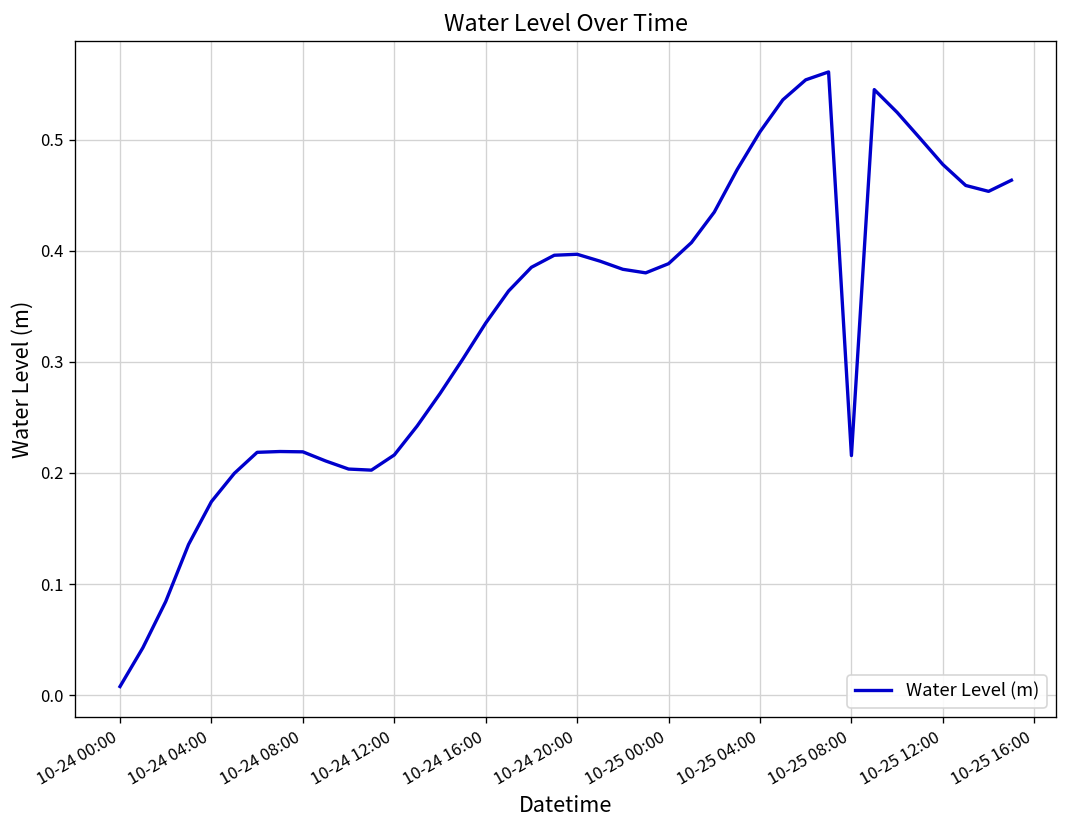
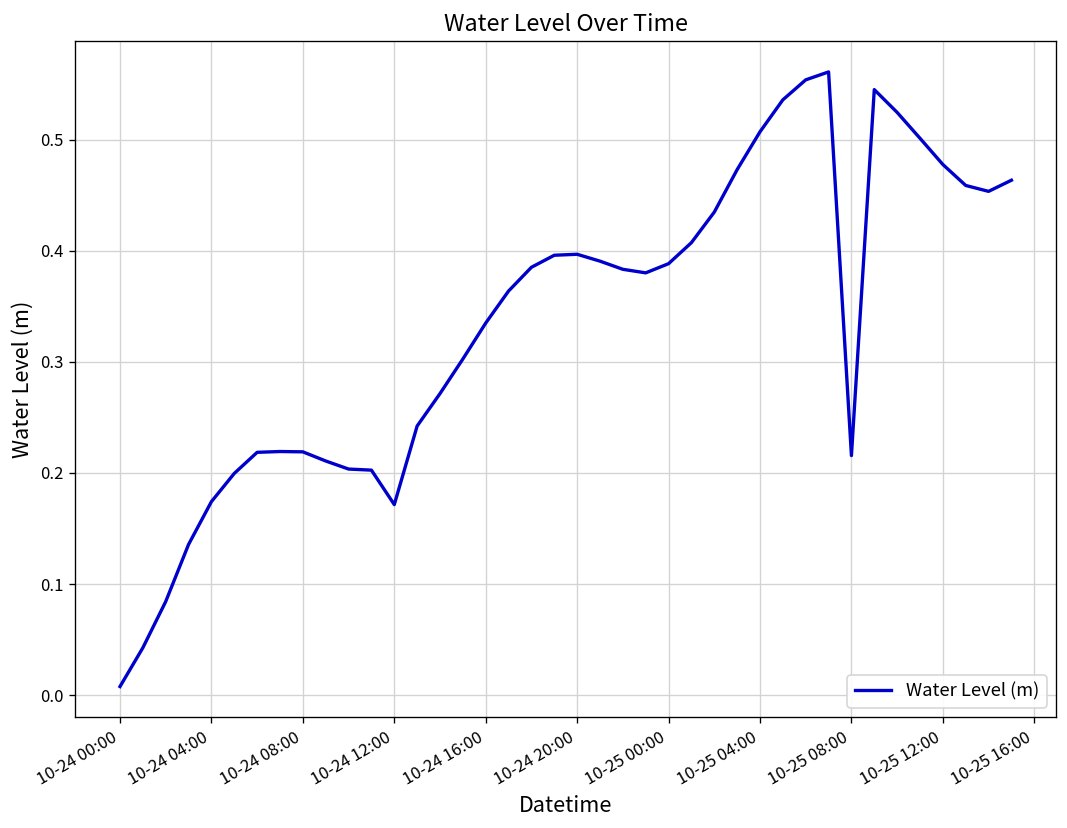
  {
    "10-24 00:00": 0.01,
    "10-24 04:00": 0.17,
    "10-24 08:00": 0.22,
-   "10-24 12:00": 0.22,
+   "10-24 12:00": 0.17,
    "10-24 16:00": 0.33,
    "10-24 20:00": 0.40,
    "10-25 00:00": 0.39,
    "10-25 04:00": 0.51,
    "10-25 08:00": 0.22,
    "10-25 12:00": 0.48
  }
